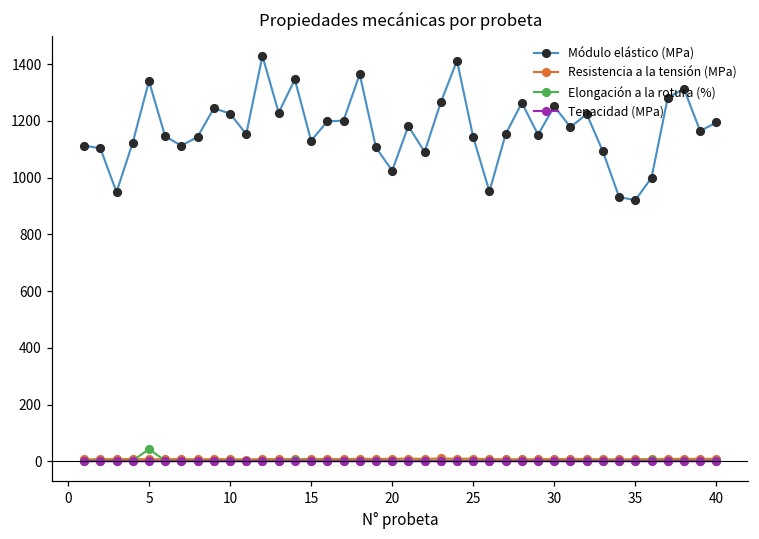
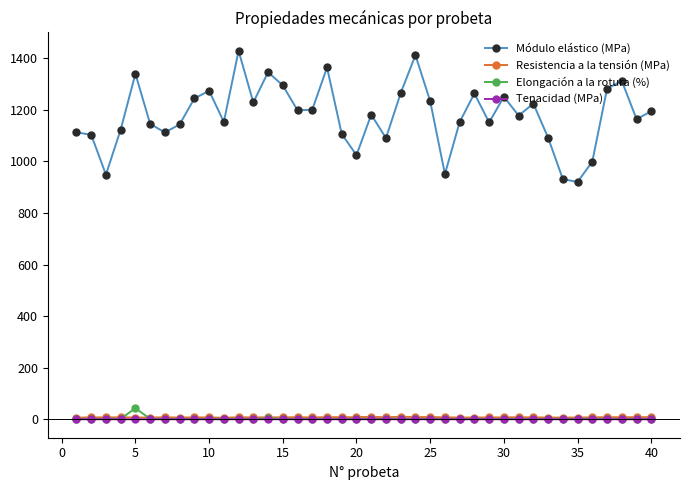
  {
    "Módulo elástico (MPa)": {
      "5": 1340,
-     "10": 1230,
-     "15": 1130,
+     "10": 1270,
+     "15": 1290,
      "20": 1020,
-     "25": 1140,
+     "25": 1230,
      "30": 1250,
      "35": 920,
      "40": 1190
    },
    "Elongación a la rotura (%)": {
      "5": 40
    }
  }
